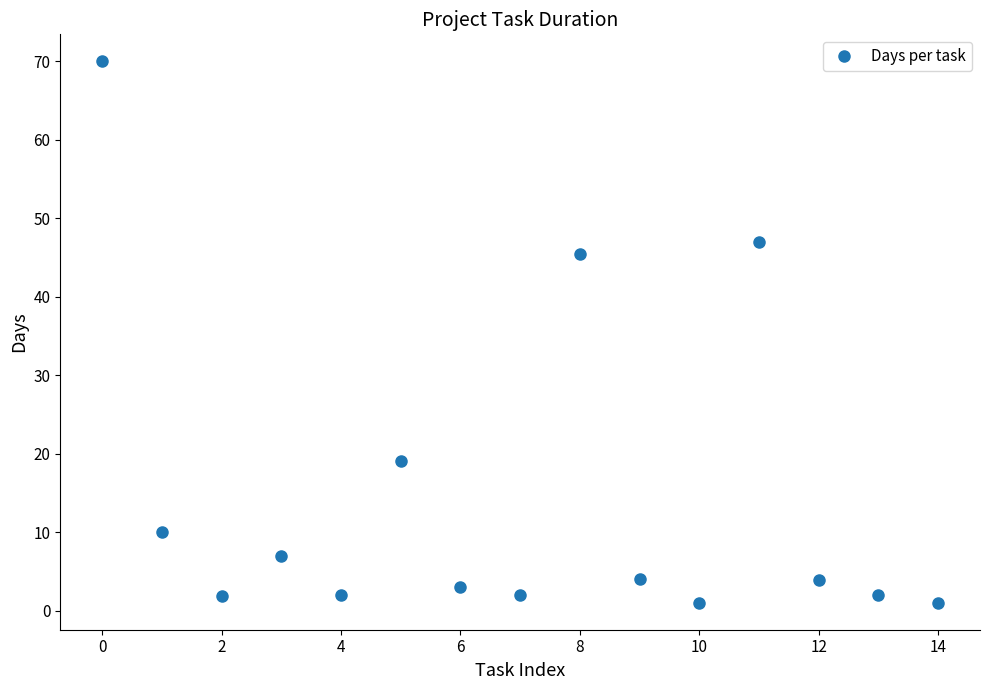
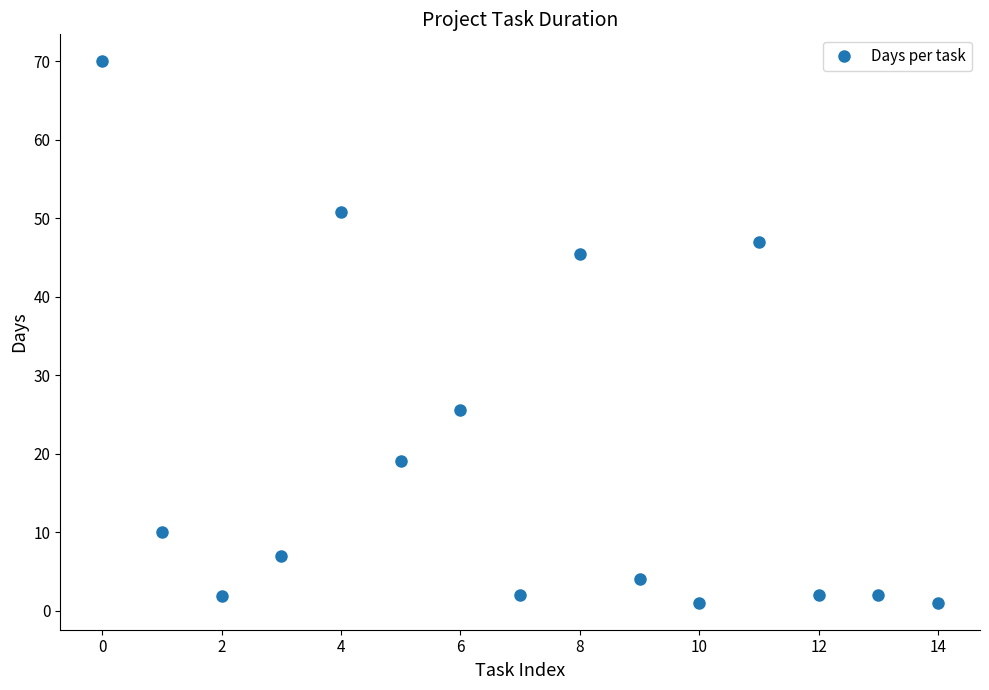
  {
    "0": 70,
    "2": 2,
-   "4": 2,
-   "6": 3,
+   "4": 51,
+   "6": 26,
    "8": 45,
    "10": 1,
-   "12": 4,
+   "12": 2,
    "14": 1
  }
